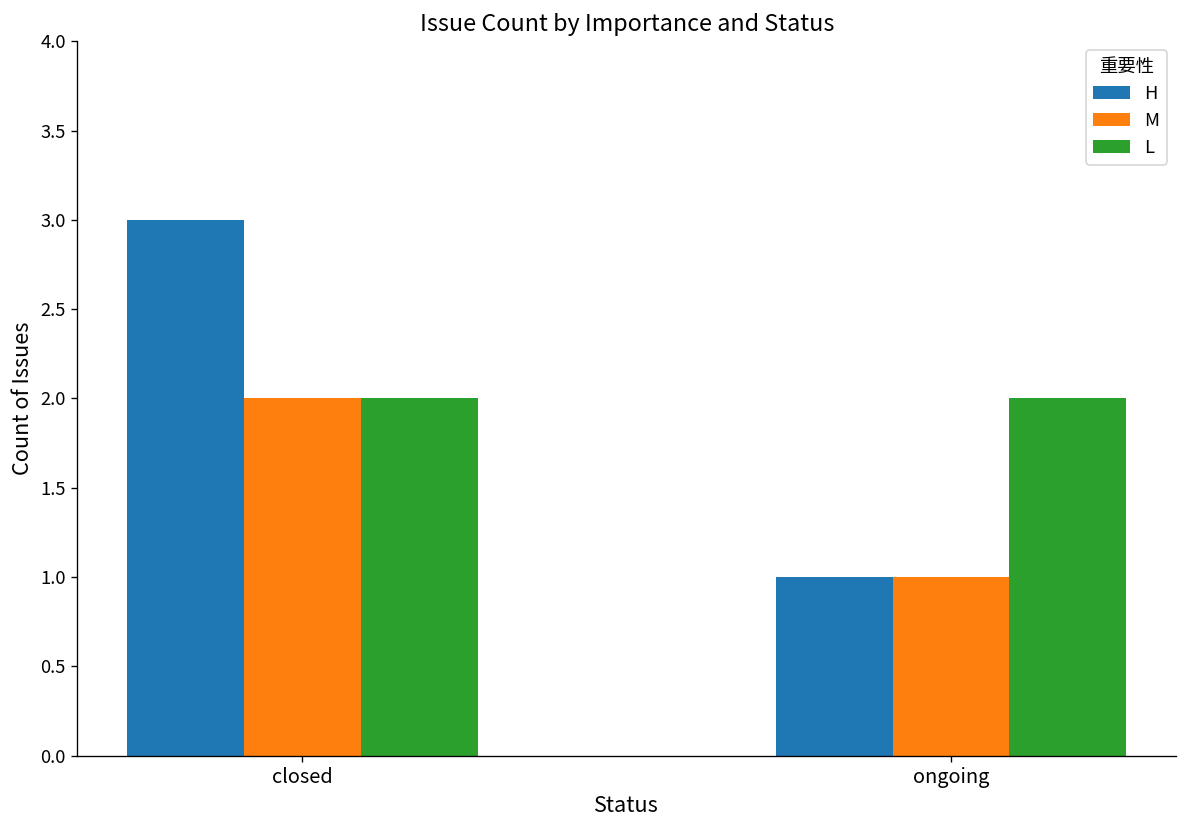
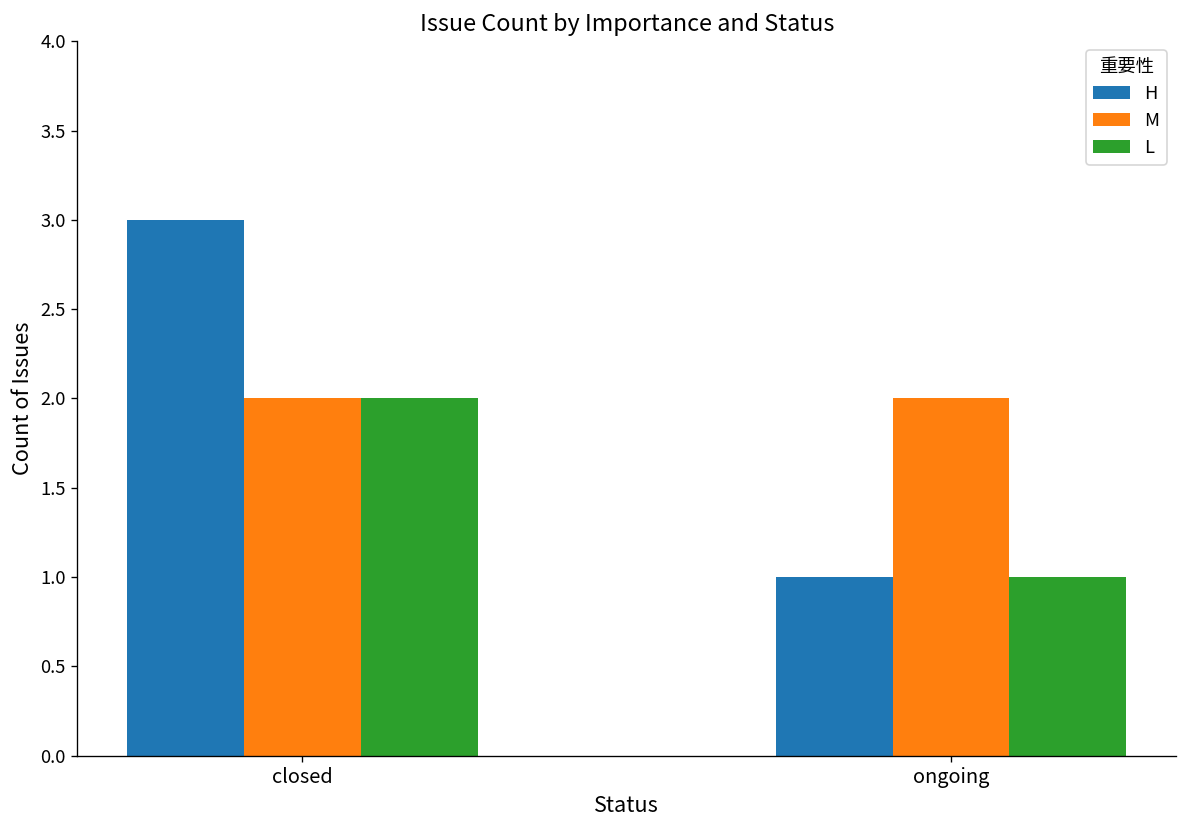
  {
    "H": {
      "closed": 3,
      "ongoing": 1
    },
    "M": {
      "closed": 2,
-     "ongoing": 1
+     "ongoing": 2
    },
    "L": {
      "closed": 2,
-     "ongoing": 2
+     "ongoing": 1
    }
  }
